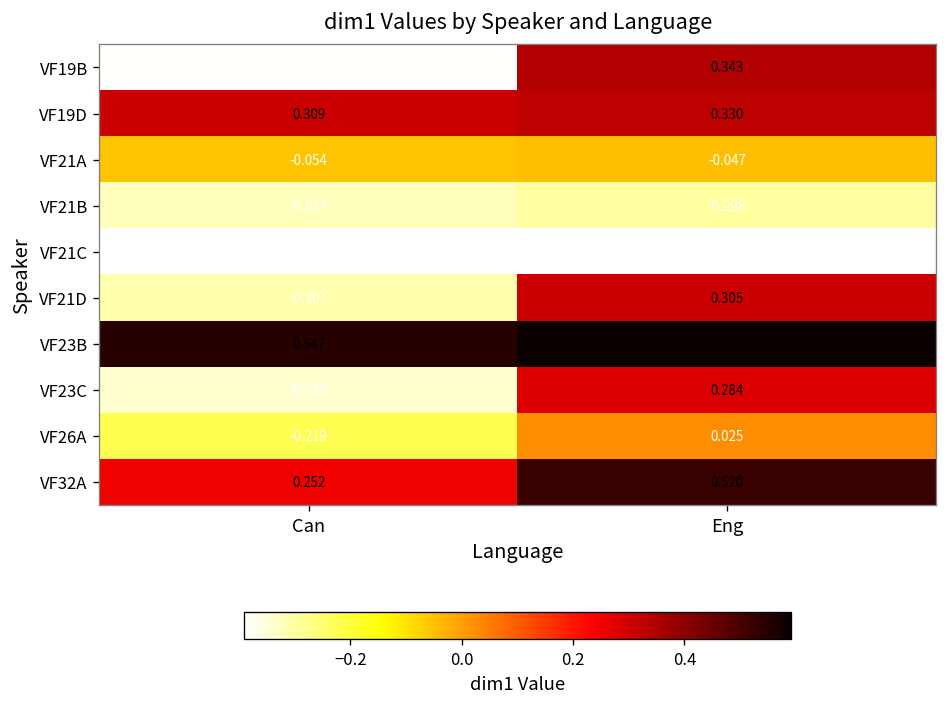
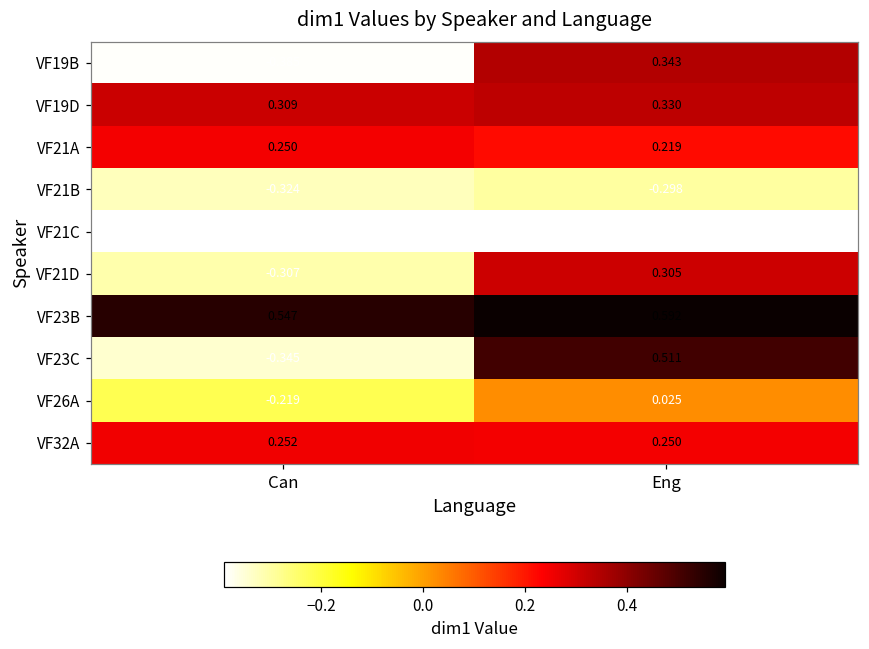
  {
    "VF19B": {
      "Eng": 0.343
    },
    "VF19D": {
      "Can": 0.309,
      "Eng": 0.330
    },
    "VF21A": {
-     "Can": -0.054,
-     "Eng": -0.047
+     "Can": 0.250,
+     "Eng": 0.219
    },
    "VF21B": {
      "Can": -0.324,
      "Eng": -0.298
    },
    "VF21D": {
      "Can": -0.307,
      "Eng": 0.305
    },
    "VF23C": {
      "Can": -0.345,
-     "Eng": 0.284
+     "Eng": 0.511
    },
    "VF26A": {
      "Can": -0.219,
      "Eng": 0.025
    },
    "VF32A": {
      "Can": 0.252,
-     "Eng": 0.520
+     "Eng": 0.250
    }
  }
